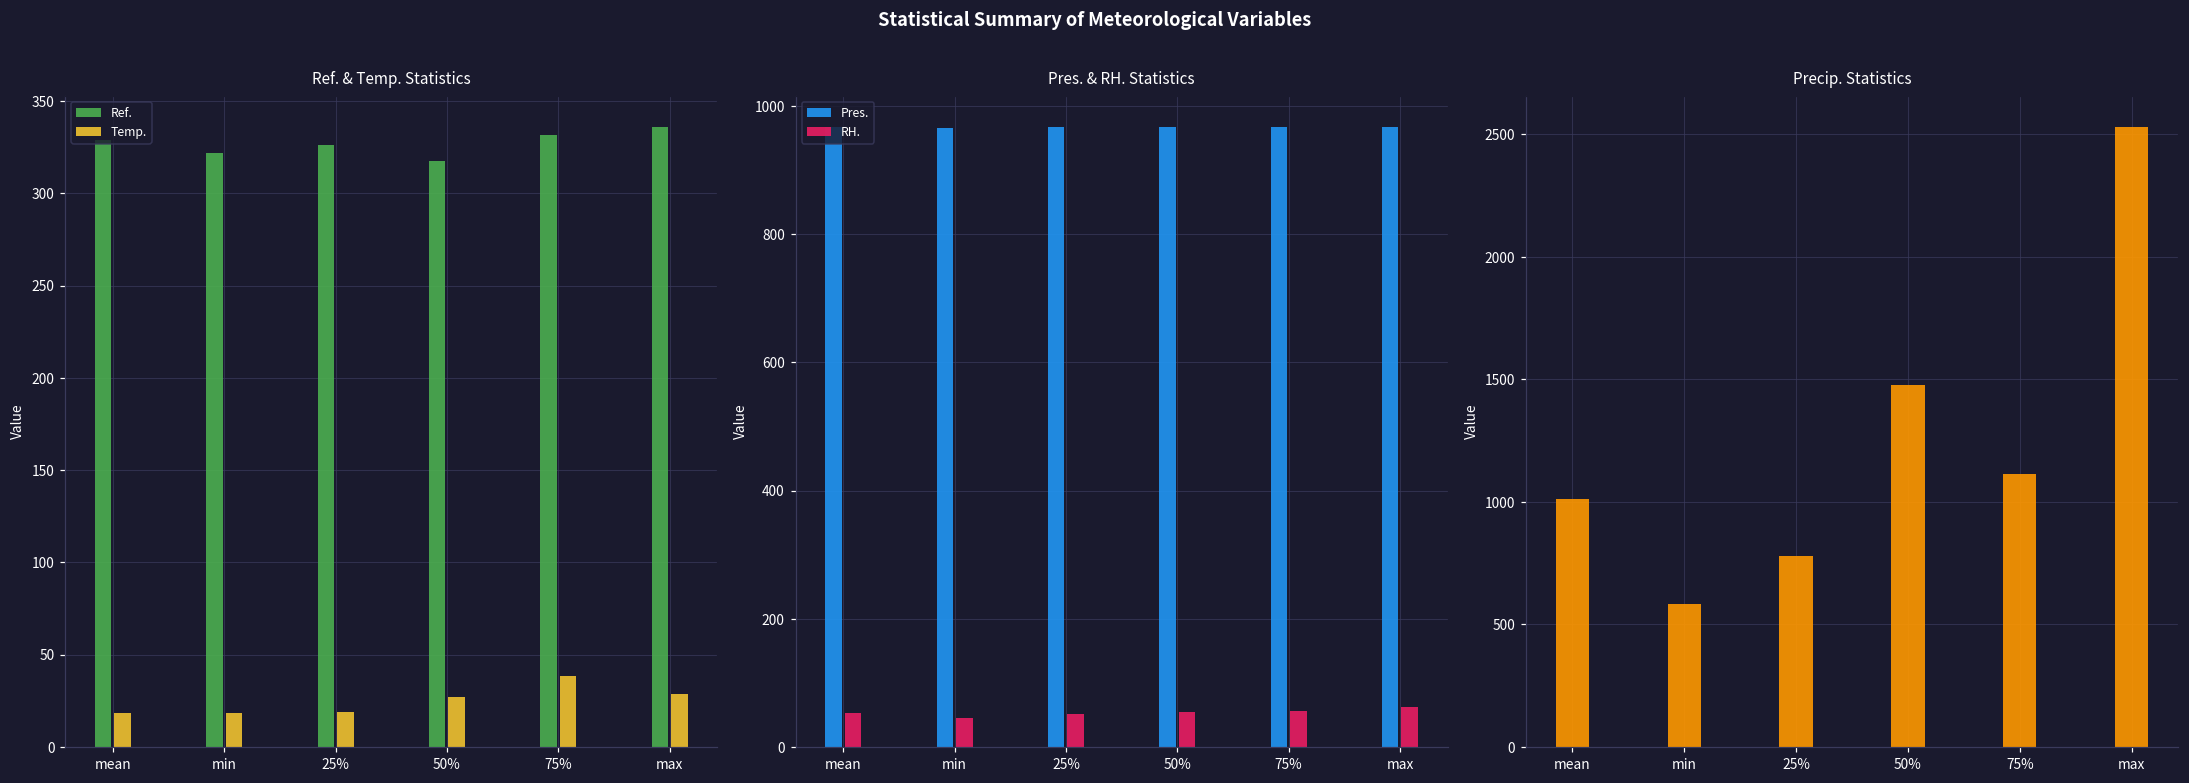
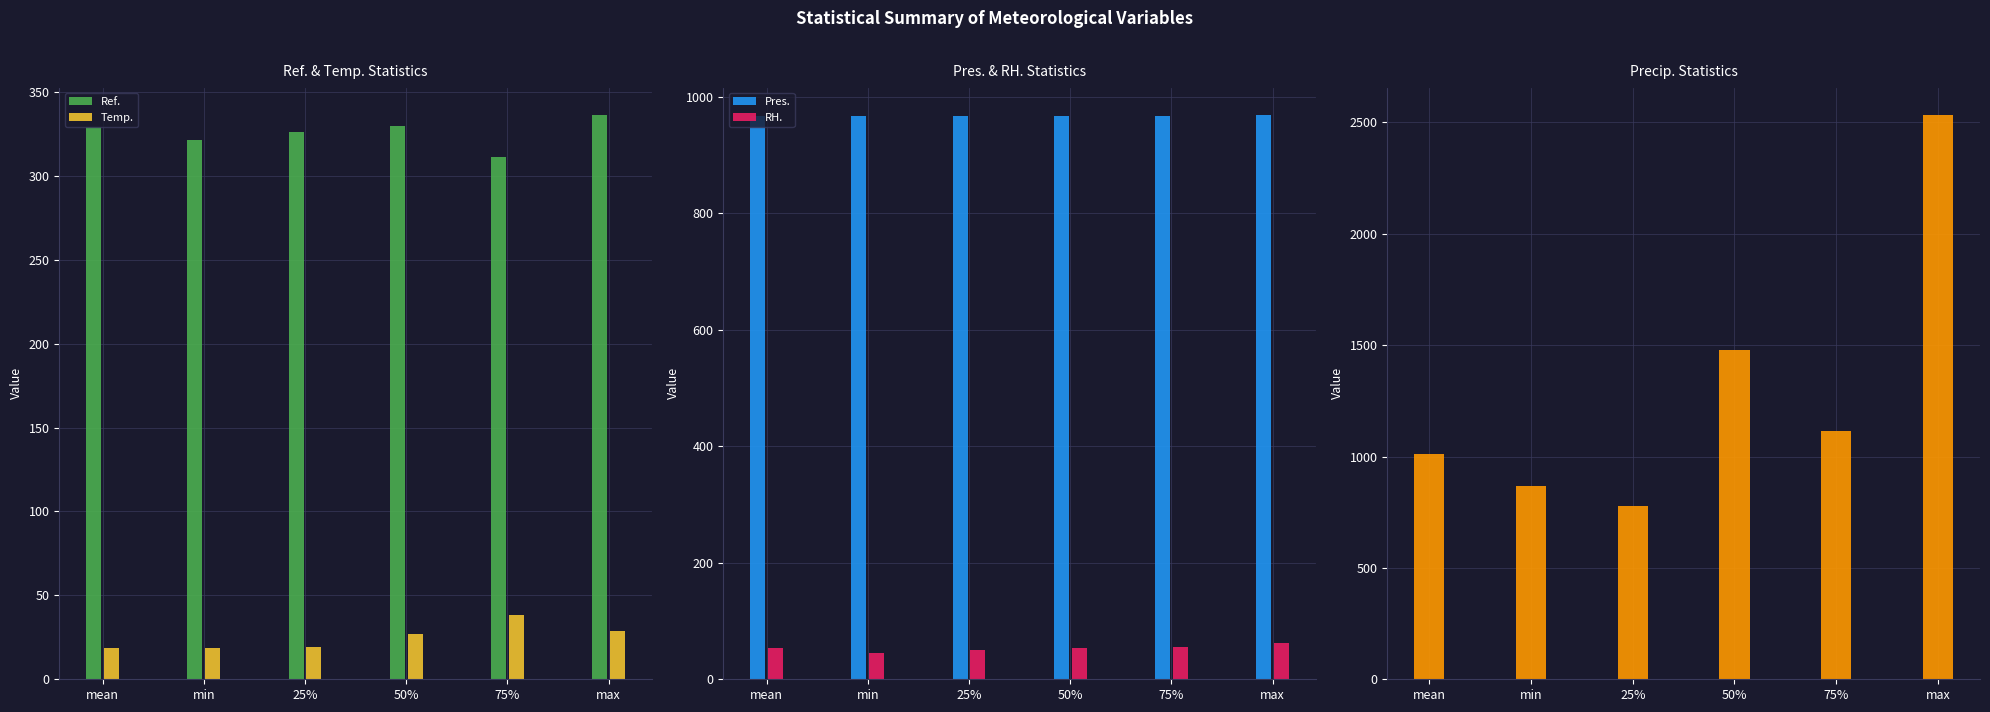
  {
    "Ref. & Temp. Statistics": {
      "Ref.": {
        "min": 322,
        "25%": 326,
-       "50%": 317,
-       "75%": 332,
+       "50%": 330,
+       "75%": 311,
        "max": 336
      },
      "Temp.": {
        "mean": 19,
        "min": 18,
        "25%": 19,
        "50%": 27,
        "75%": 39,
        "max": 29
      }
    },
    "Pres. & RH. Statistics": {
      "Pres.": {
        "min": 970,
        "25%": 970,
        "50%": 970,
        "75%": 970,
        "max": 970
      },
      "RH.": {
        "mean": 50,
        "min": 50,
        "25%": 50,
        "50%": 50,
        "75%": 60,
        "max": 60
      }
    },
    "Precip. Statistics": {
      "mean": 1010,
-     "min": 580,
+     "min": 870,
      "25%": 780,
      "50%": 1480,
      "75%": 1110,
      "max": 2530
    }
  }
